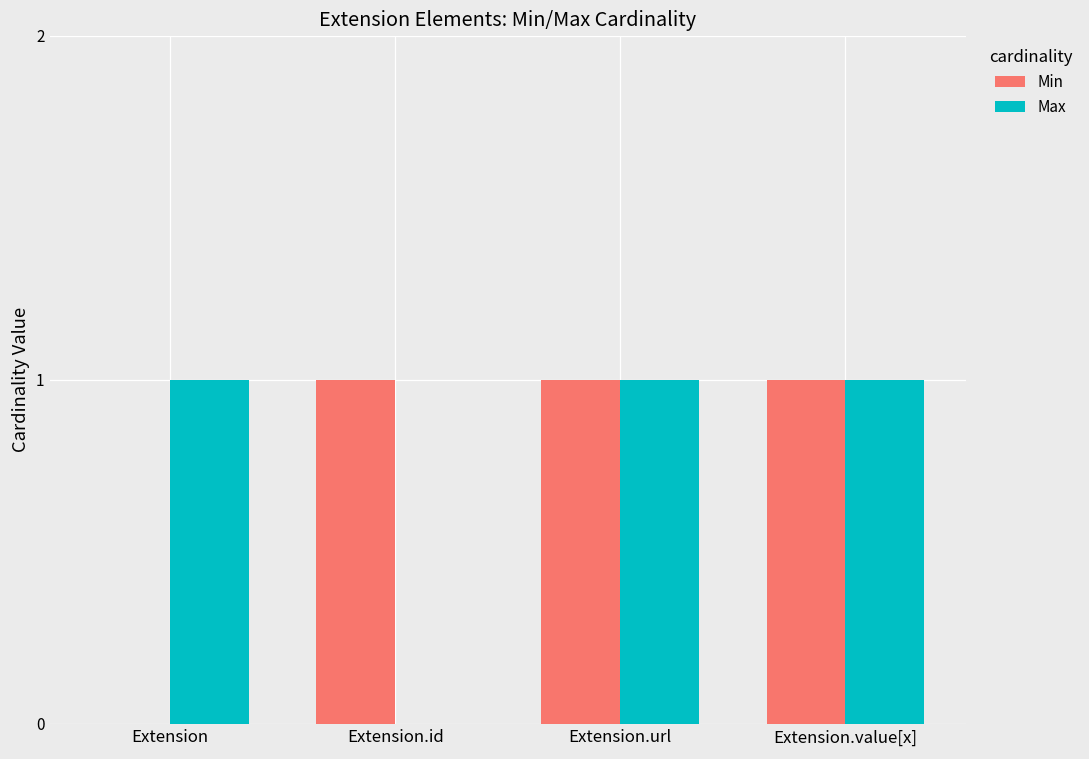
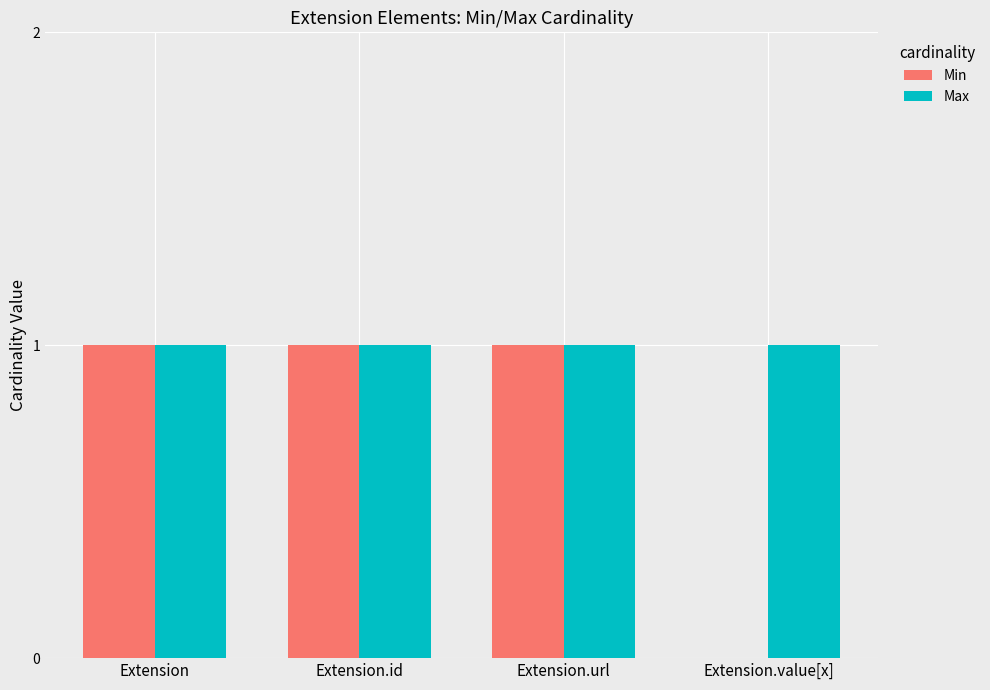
  {
    "Min": {
-     "Extension": 0,
+     "Extension": 1,
      "Extension.id": 1,
      "Extension.url": 1,
-     "Extension.value[x]": 1
+     "Extension.value[x]": 0
    },
    "Max": {
      "Extension": 1,
-     "Extension.id": 0,
+     "Extension.id": 1,
      "Extension.url": 1,
      "Extension.value[x]": 1
    }
  }
